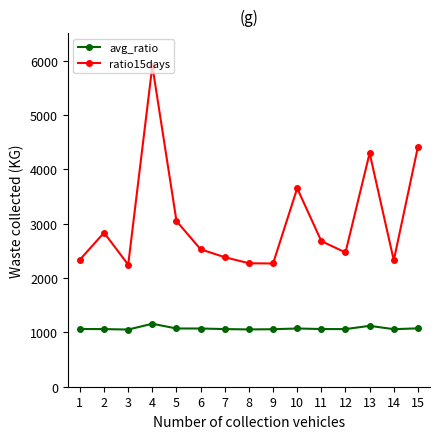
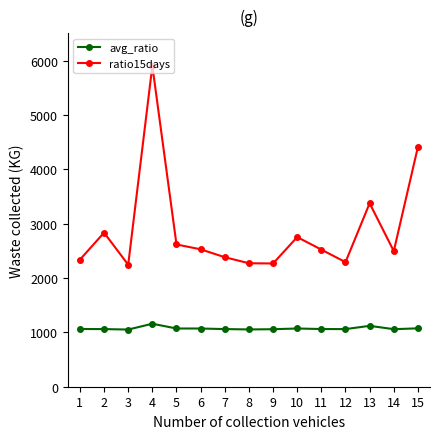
  {
    "avg_ratio": {
      "1": 1100,
      "2": 1100,
      "3": 1100,
      "4": 1200,
      "5": 1100,
      "6": 1100,
      "7": 1100,
      "8": 1100,
      "9": 1100,
      "10": 1100,
      "11": 1100,
      "12": 1100,
      "13": 1100,
      "14": 1100,
      "15": 1100
    },
    "ratio15days": {
      "1": 2300,
      "2": 2800,
      "3": 2200,
-     "5": 3000,
+     "5": 2600,
      "6": 2500,
      "7": 2400,
      "8": 2300,
      "9": 2300,
-     "10": 3600,
-     "11": 2700,
-     "12": 2500,
-     "13": 4300,
-     "14": 2300,
+     "10": 2800,
+     "11": 2500,
+     "12": 2300,
+     "13": 3400,
+     "14": 2500,
      "15": 4400
    }
  }
